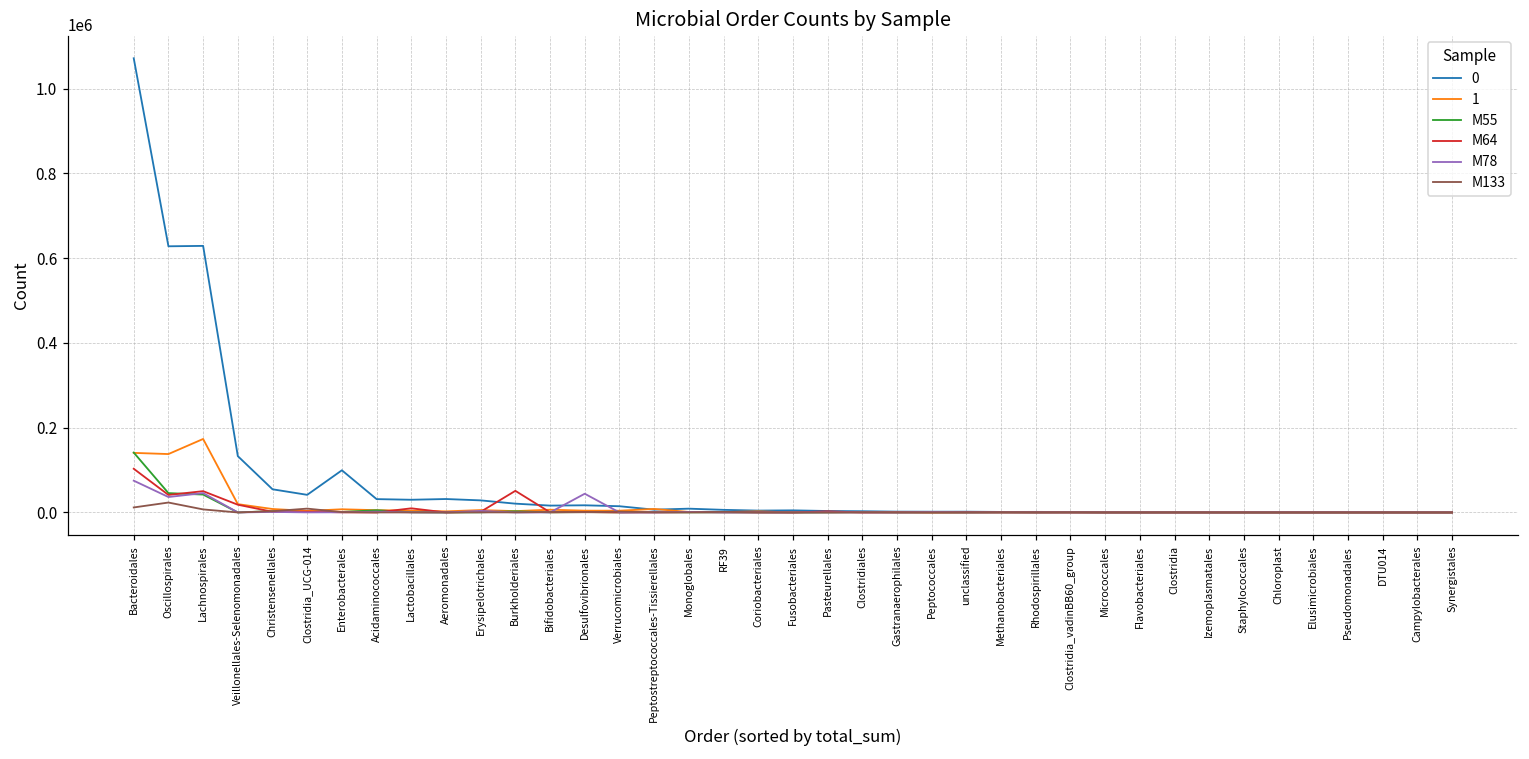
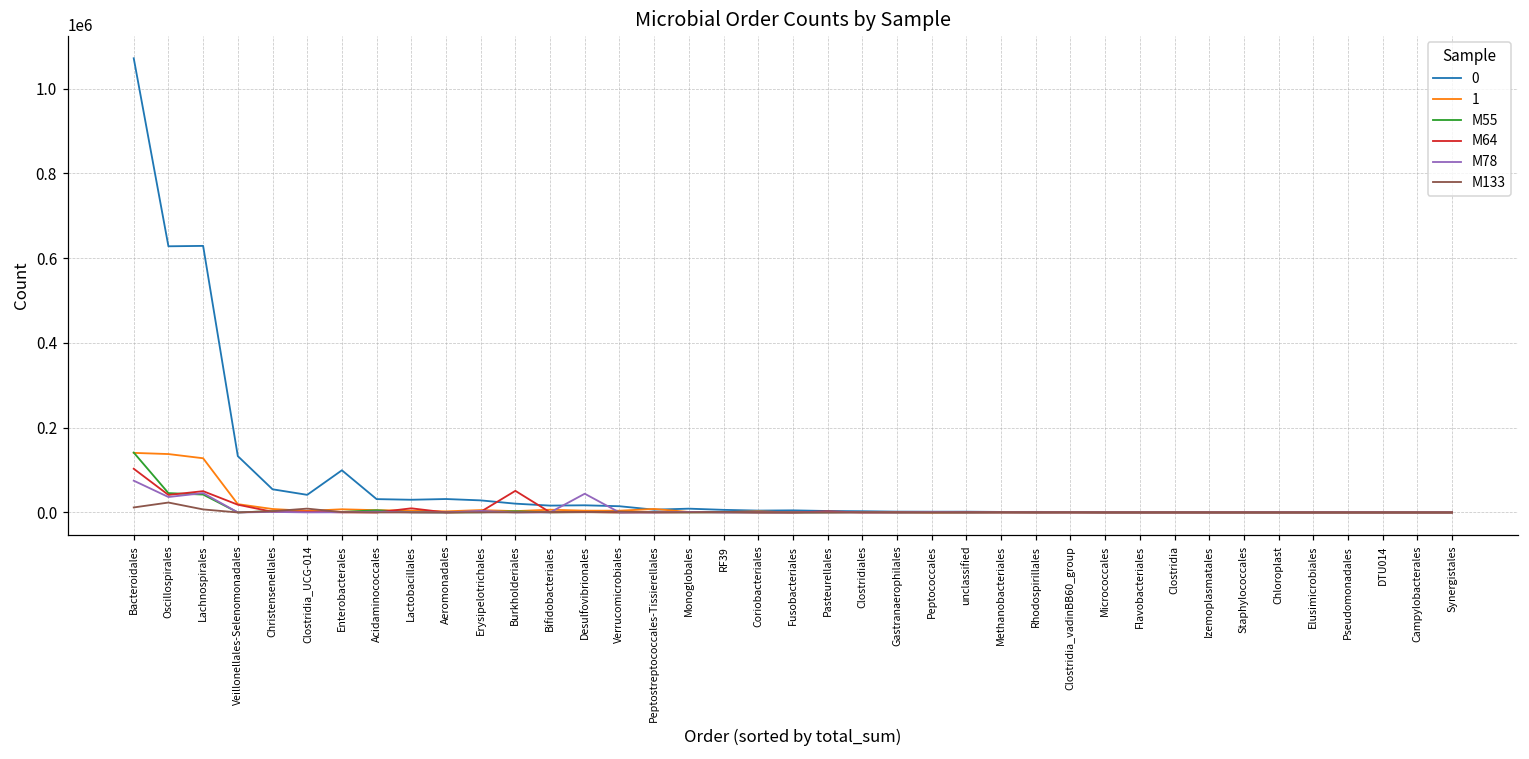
  {
    "0": {
      "Bacteroidales": 1070000,
      "Oscillospirales": 630000,
      "Lachnospirales": 630000,
      "Veillonellales-Selenomonadales": 130000,
      "Christensenellales": 50000,
      "Clostridia_UCG-014": 40000,
      "Enterobacterales": 100000,
      "Acidaminococcales": 30000,
      "Lactobacillales": 30000,
      "Aeromonadales": 30000,
      "Erysipelotrichales": 30000,
      "Burkholderiales": 20000,
      "Bifidobacteriales": 20000,
      "Desulfovibrionales": 20000,
      "Verrucomicrobiales": 10000,
      "Monoglobales": 10000
    },
    "1": {
      "Oscillospirales": 140000,
-     "Lachnospirales": 170000
+     "Lachnospirales": 130000
    },
    "M64": {
      "Bacteroidales": 100000,
      "Burkholderiales": 50000
    },
    "M78": {
      "Bacteroidales": 70000,
      "Desulfovibrionales": 40000
    },
    "M133": {
      "Bacteroidales": 10000,
      "Oscillospirales": 20000,
      "Lachnospirales": 10000
    }
  }
